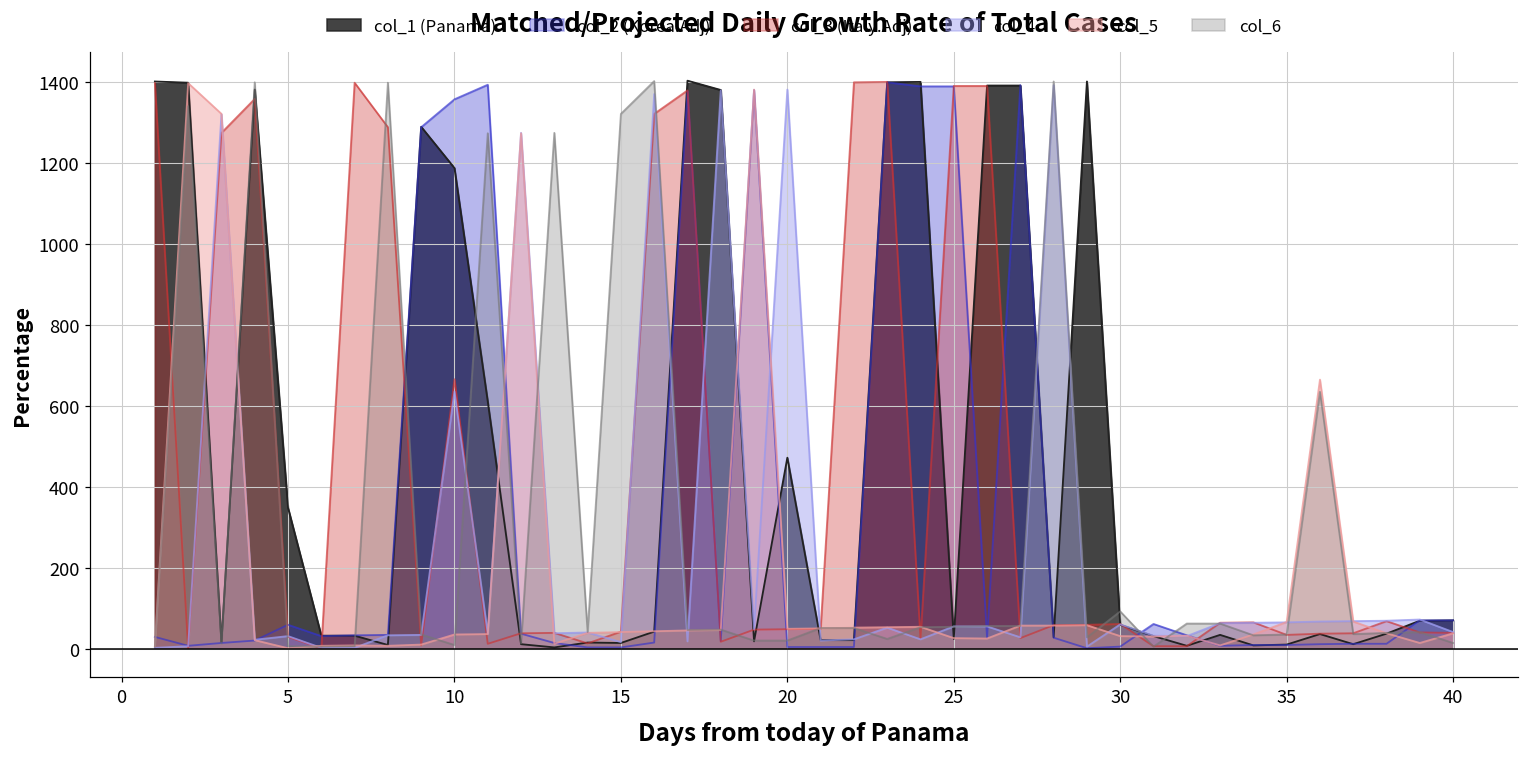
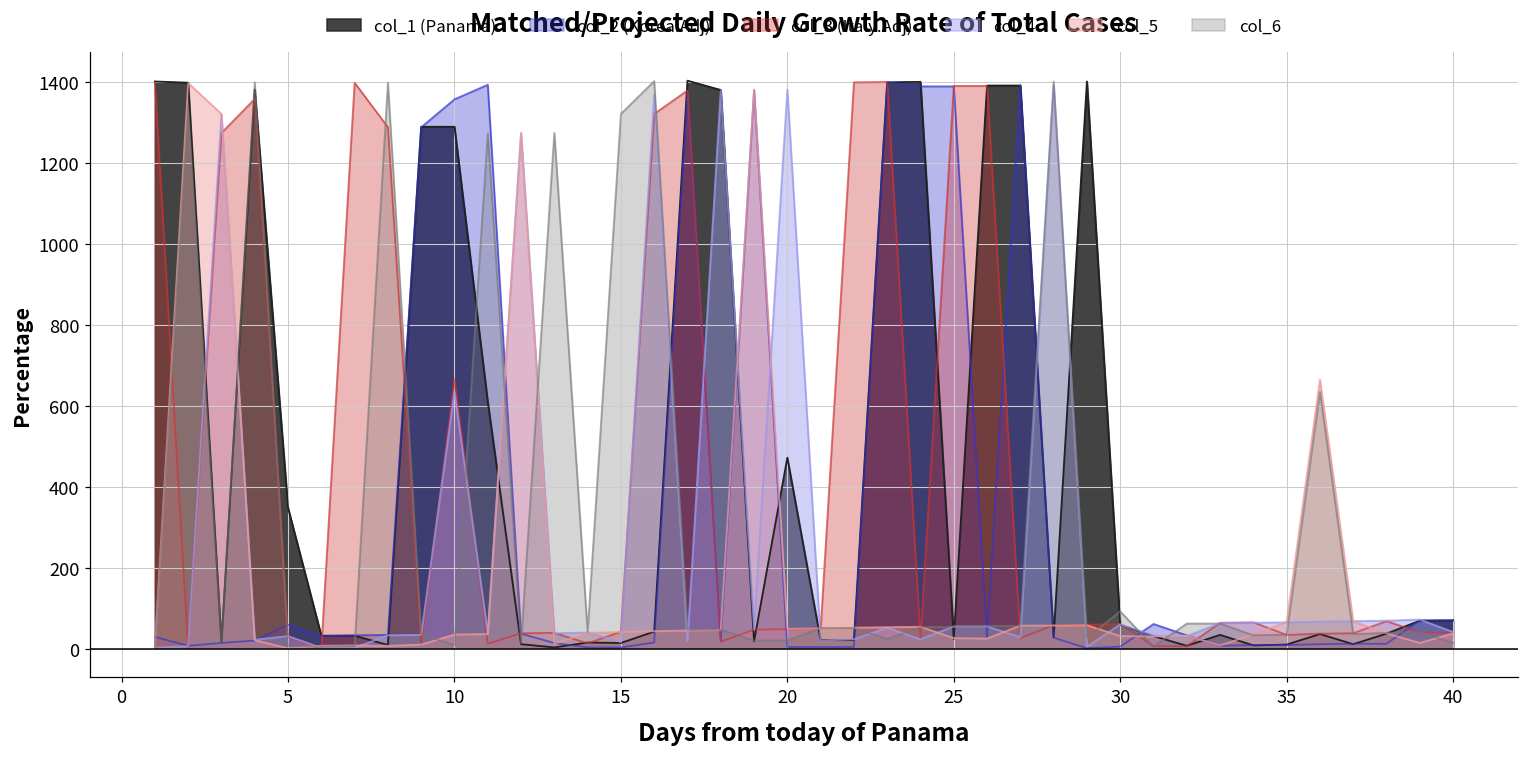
  {
    "col_1 (Panama)": {
      "5": 350,
-     "10": 1190,
+     "10": 1290,
      "20": 470
    }
  }
